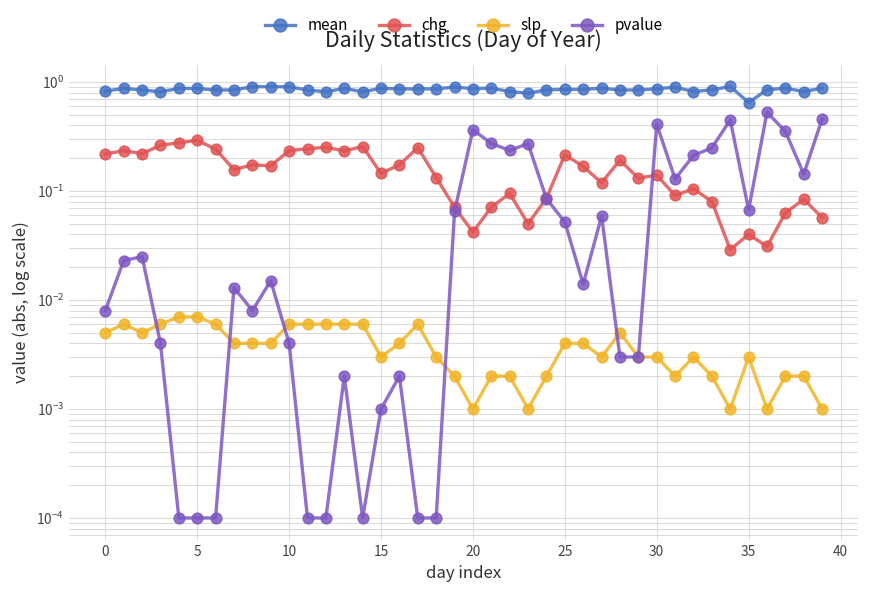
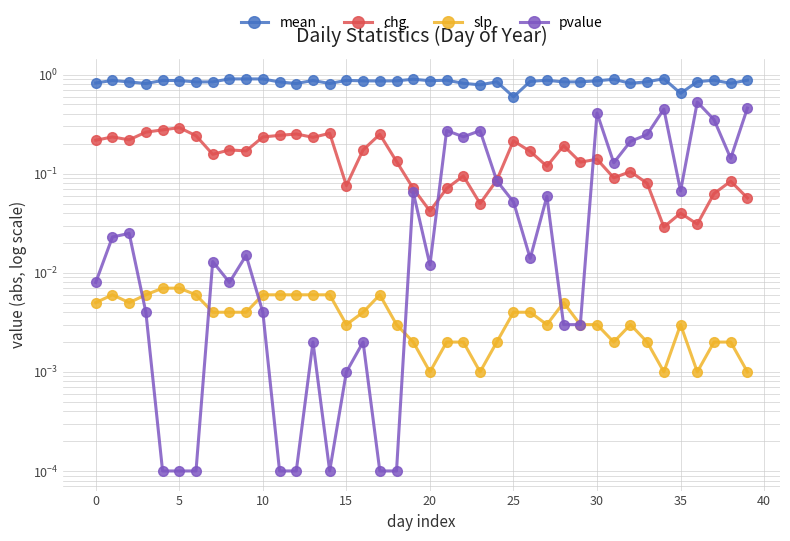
  {
    "mean": {
      "0": 0.8,
      "5": 0.9,
      "10": 0.9,
      "15": 0.9,
      "20": 0.9,
-     "25": 0.9,
+     "25": 0.6,
      "30": 0.9,
      "35": 0.6
    },
    "chg": {
      "0": 0.22,
      "5": 0.29,
      "10": 0.24,
-     "15": 0.15,
+     "15": 0.08,
      "20": 0.04,
      "25": 0.22,
      "30": 0.14,
      "35": 0.04
    },
    "slp": {
      "0": 0.005,
      "5": 0.007,
      "10": 0.006,
      "15": 0.003,
      "20": 0.001,
      "25": 0.004,
      "30": 0.003,
      "35": 0.003
    },
    "pvalue": {
      "0": 0.008,
      "5": 0.00010,
      "10": 0.004,
      "15": 0.001,
-     "20": 0.37,
+     "20": 0.012,
      "25": 0.05,
      "30": 0.41,
      "35": 0.07
    }
  }
